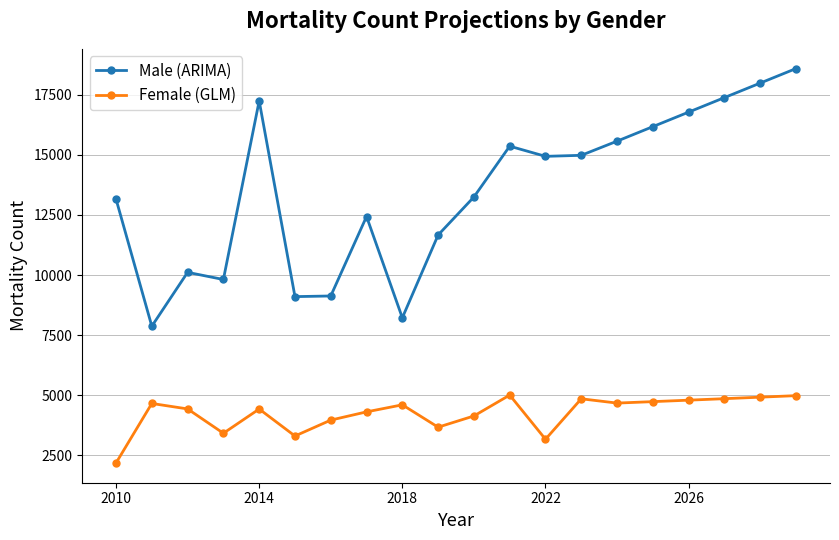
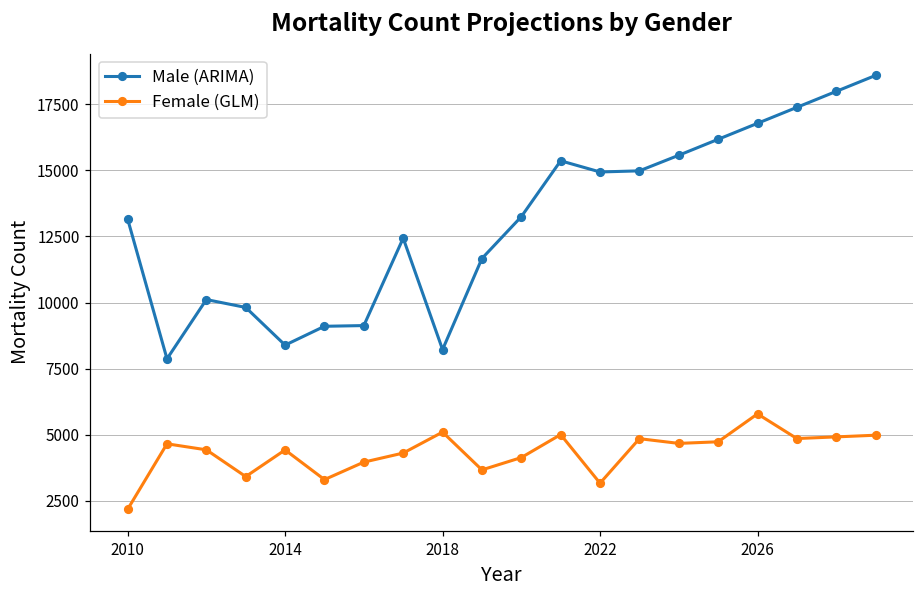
  {
    "Male (ARIMA)": {
      "2010": 13200,
-     "2014": 17200,
+     "2014": 8400,
      "2018": 8200,
      "2022": 14900,
      "2026": 16800
    },
    "Female (GLM)": {
      "2010": 2200,
      "2014": 4400,
-     "2018": 4600,
+     "2018": 5100,
      "2022": 3200,
-     "2026": 4800
+     "2026": 5800
    }
  }
